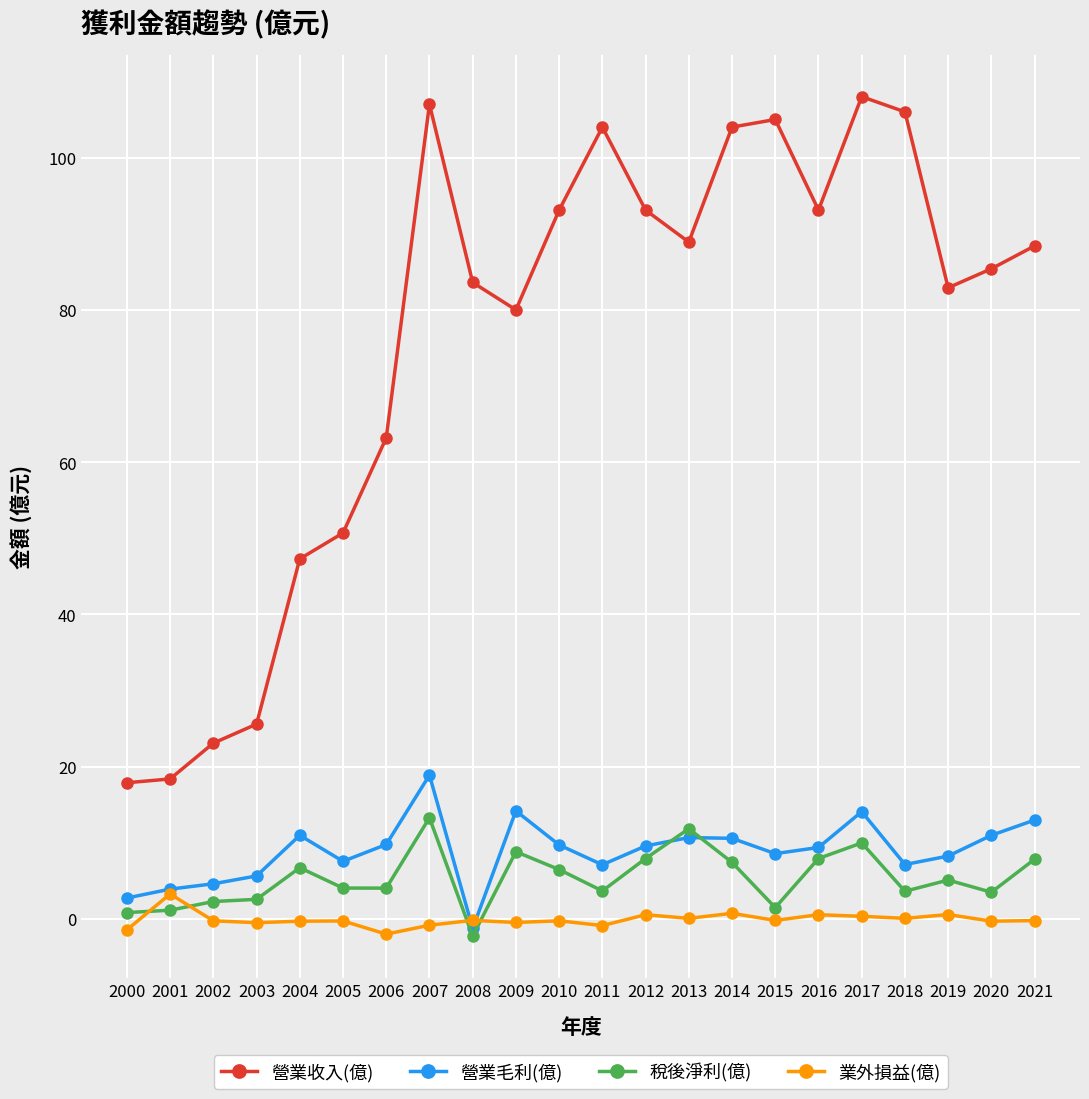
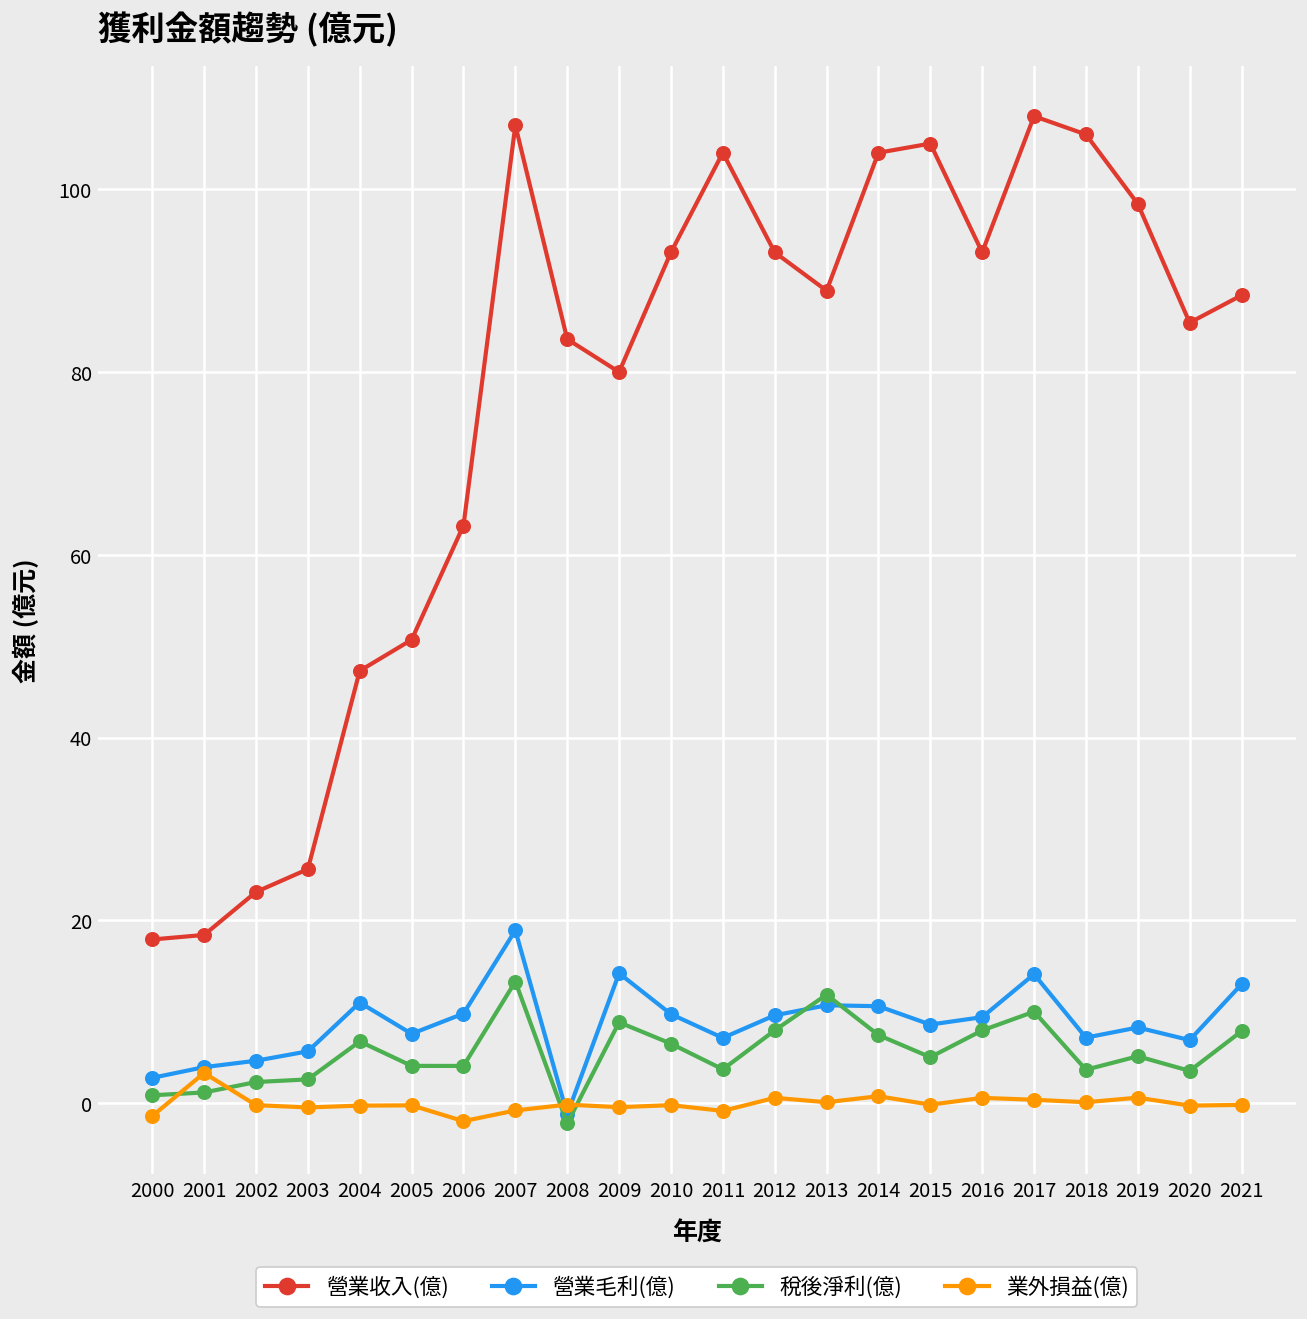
  {
    "營業收入(億)": {
      "2000": 18,
      "2001": 18,
      "2002": 23,
      "2003": 26,
      "2004": 47,
      "2005": 51,
      "2006": 63,
      "2007": 107,
      "2008": 84,
      "2009": 80,
      "2010": 93,
      "2011": 104,
      "2012": 93,
      "2013": 89,
      "2014": 104,
      "2015": 105,
      "2016": 93,
      "2017": 108,
      "2018": 106,
-     "2019": 83,
+     "2019": 98,
      "2020": 85,
      "2021": 88
    },
    "營業毛利(億)": {
      "2000": 3,
      "2001": 4,
      "2002": 5,
      "2003": 6,
      "2004": 11,
      "2005": 8,
      "2006": 10,
      "2007": 19,
      "2008": -1,
      "2009": 14,
      "2010": 10,
      "2011": 7,
      "2012": 10,
      "2013": 11,
      "2014": 11,
      "2015": 9,
      "2016": 9,
      "2017": 14,
      "2018": 7,
      "2019": 8,
-     "2020": 11,
+     "2020": 7,
      "2021": 13
    },
    "稅後淨利(億)": {
      "2000": 1,
      "2001": 1,
      "2002": 2,
      "2003": 3,
      "2004": 7,
      "2005": 4,
      "2006": 4,
      "2007": 13,
      "2008": -2,
      "2009": 9,
      "2010": 7,
      "2011": 4,
      "2012": 8,
      "2013": 12,
      "2014": 7,
-     "2015": 2,
+     "2015": 5,
      "2016": 8,
      "2017": 10,
      "2018": 4,
      "2019": 5,
      "2020": 4,
      "2021": 8
    },
    "業外損益(億)": {
      "2000": -1,
      "2001": 3,
      "2002": 0,
      "2003": 0,
      "2004": 0,
      "2005": 0,
      "2006": -2,
      "2007": -1,
      "2008": 0,
      "2009": 0,
      "2010": 0,
      "2011": -1,
      "2012": 1,
      "2013": 0,
      "2014": 1,
      "2015": 0,
      "2016": 1,
      "2017": 0,
      "2018": 0,
      "2019": 1,
      "2020": 0,
      "2021": 0
    }
  }
